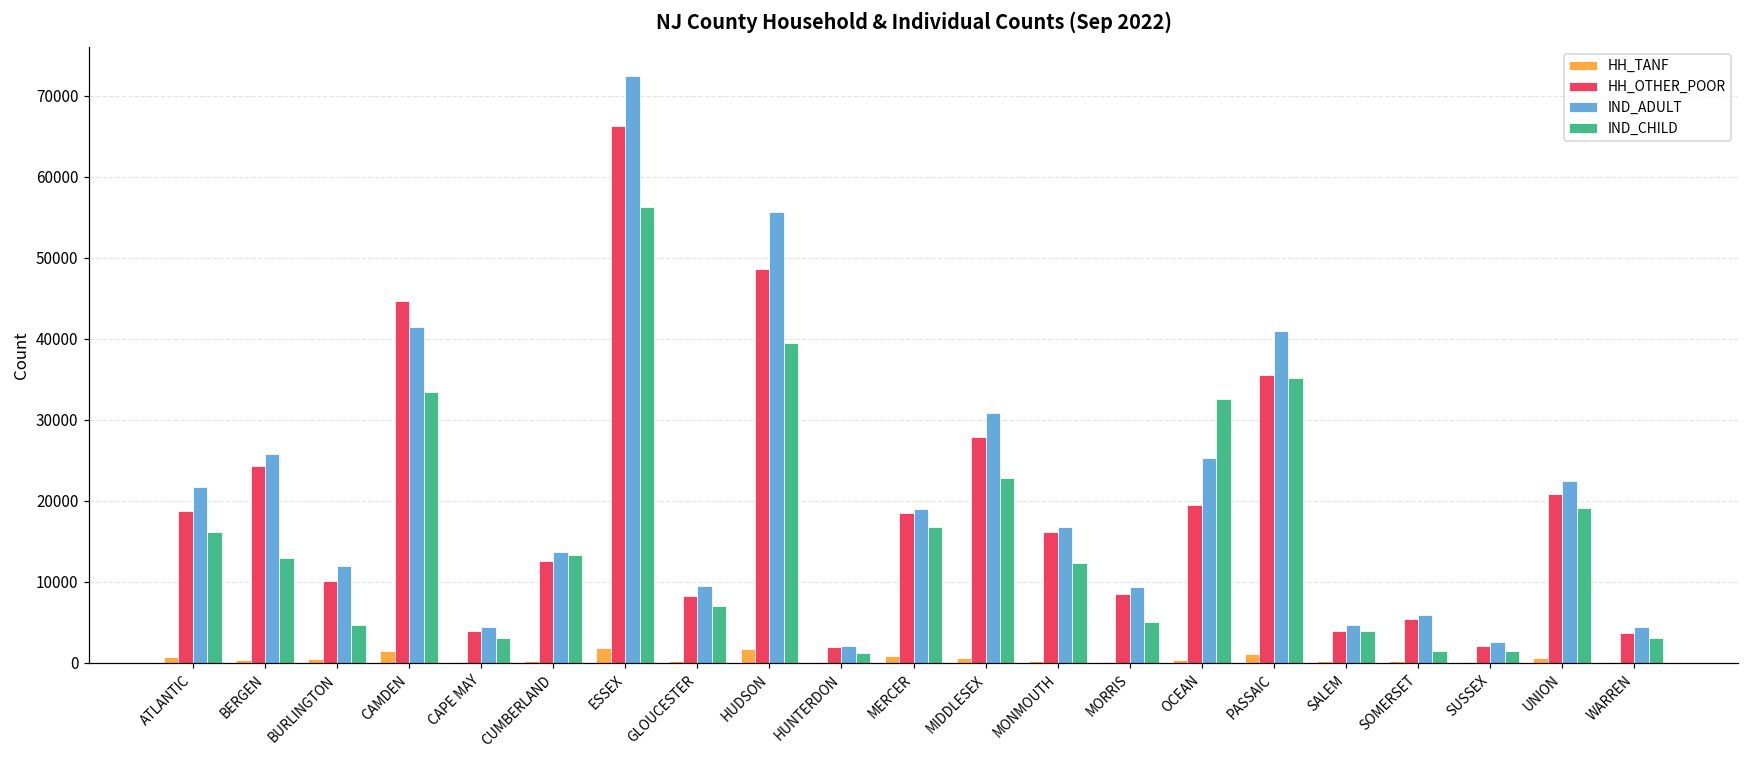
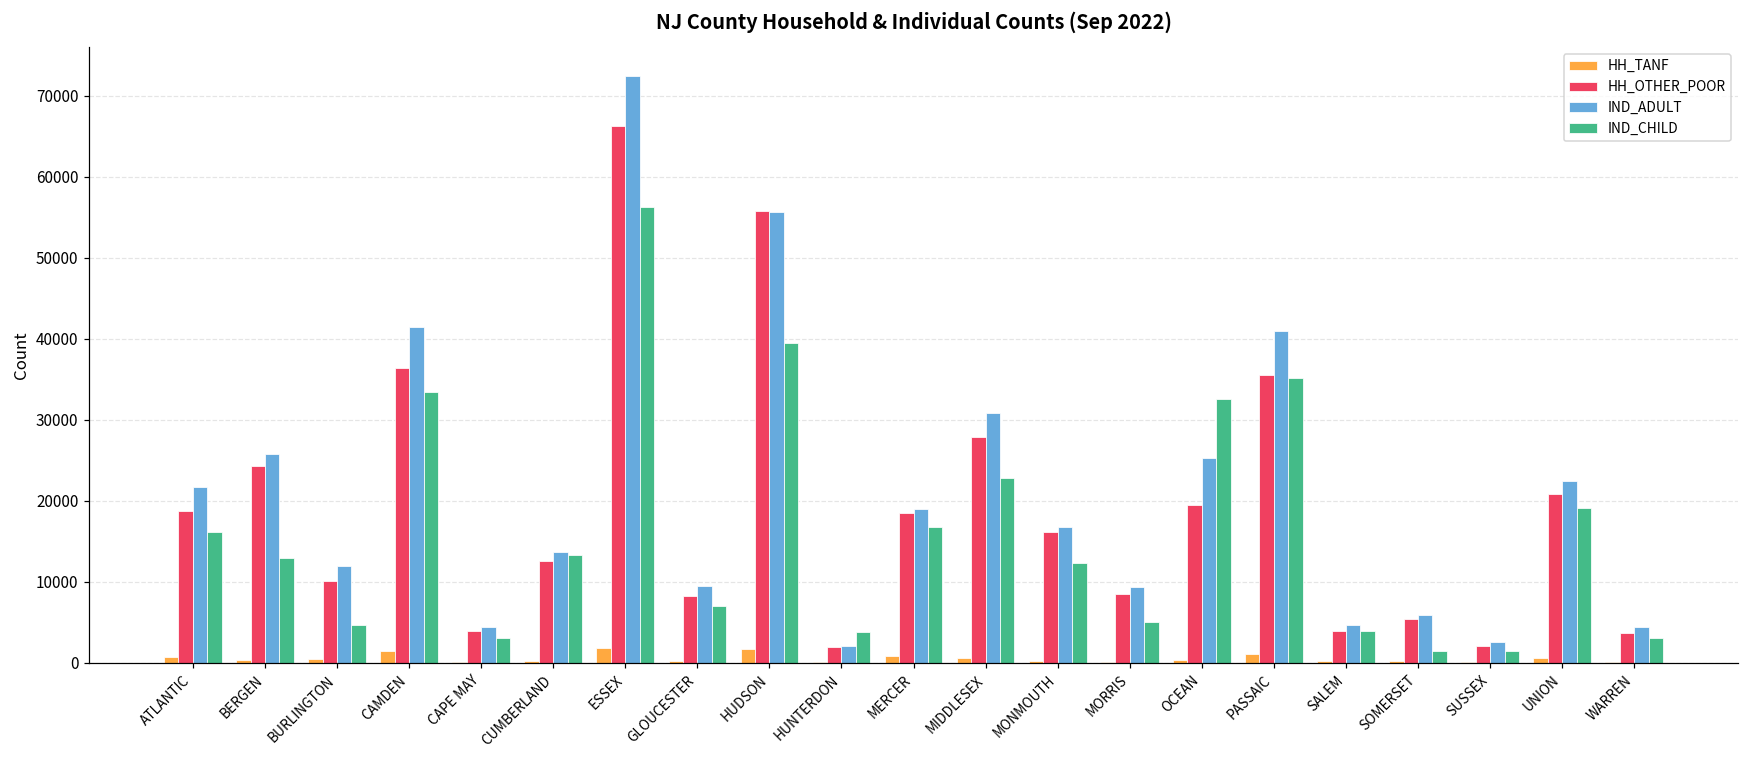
  {
    "HH_TANF": {
      "ATLANTIC": 1000,
      "BERGEN": 0,
      "BURLINGTON": 0,
      "CAMDEN": 1000,
      "ESSEX": 2000,
      "HUDSON": 2000,
      "MERCER": 1000,
      "MIDDLESEX": 1000,
      "OCEAN": 0,
      "PASSAIC": 1000,
      "UNION": 1000
    },
    "HH_OTHER_POOR": {
      "ATLANTIC": 19000,
      "BERGEN": 24000,
      "BURLINGTON": 10000,
-     "CAMDEN": 45000,
+     "CAMDEN": 36000,
      "CAPE MAY": 4000,
      "CUMBERLAND": 13000,
      "ESSEX": 66000,
      "GLOUCESTER": 8000,
-     "HUDSON": 49000,
+     "HUDSON": 56000,
      "HUNTERDON": 2000,
      "MERCER": 18000,
      "MIDDLESEX": 28000,
      "MONMOUTH": 16000,
      "MORRIS": 8000,
      "OCEAN": 20000,
      "PASSAIC": 36000,
      "SALEM": 4000,
      "SOMERSET": 5000,
      "SUSSEX": 2000,
      "UNION": 21000,
      "WARREN": 4000
    },
    "IND_ADULT": {
      "ATLANTIC": 22000,
      "BERGEN": 26000,
      "BURLINGTON": 12000,
      "CAMDEN": 42000,
      "CAPE MAY": 4000,
      "CUMBERLAND": 14000,
      "ESSEX": 72000,
      "GLOUCESTER": 10000,
      "HUDSON": 56000,
      "HUNTERDON": 2000,
      "MERCER": 19000,
      "MIDDLESEX": 31000,
      "MONMOUTH": 17000,
      "MORRIS": 9000,
      "OCEAN": 25000,
      "PASSAIC": 41000,
      "SALEM": 5000,
      "SOMERSET": 6000,
      "SUSSEX": 3000,
      "UNION": 22000,
      "WARREN": 4000
    },
    "IND_CHILD": {
      "ATLANTIC": 16000,
      "BERGEN": 13000,
      "BURLINGTON": 5000,
      "CAMDEN": 33000,
      "CAPE MAY": 3000,
      "CUMBERLAND": 13000,
      "ESSEX": 56000,
      "GLOUCESTER": 7000,
      "HUDSON": 40000,
-     "HUNTERDON": 1000,
+     "HUNTERDON": 4000,
      "MERCER": 17000,
      "MIDDLESEX": 23000,
      "MONMOUTH": 12000,
      "MORRIS": 5000,
      "OCEAN": 33000,
      "PASSAIC": 35000,
      "SALEM": 4000,
      "SOMERSET": 2000,
      "SUSSEX": 2000,
      "UNION": 19000,
      "WARREN": 3000
    }
  }
